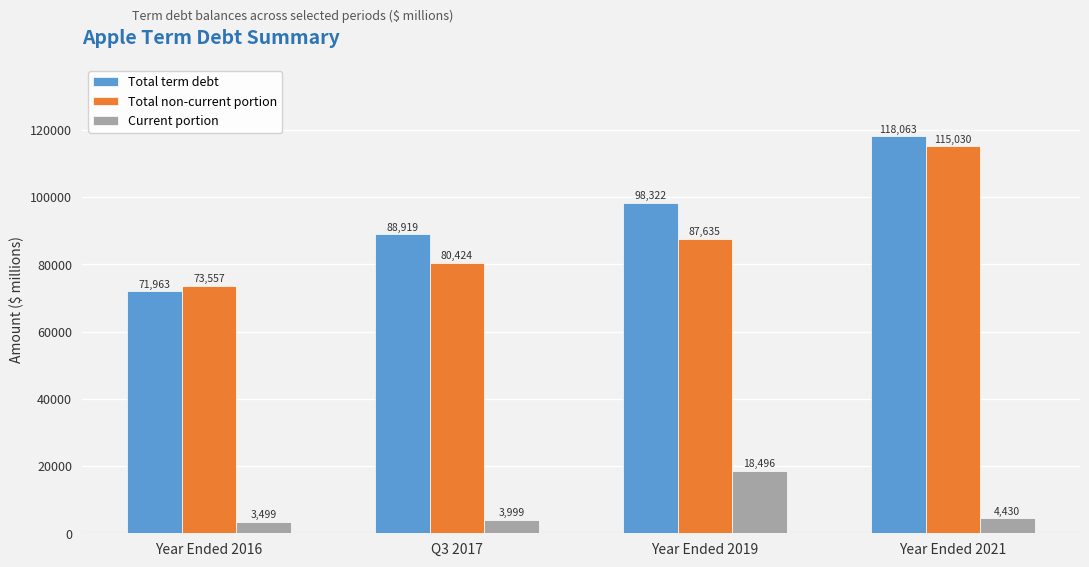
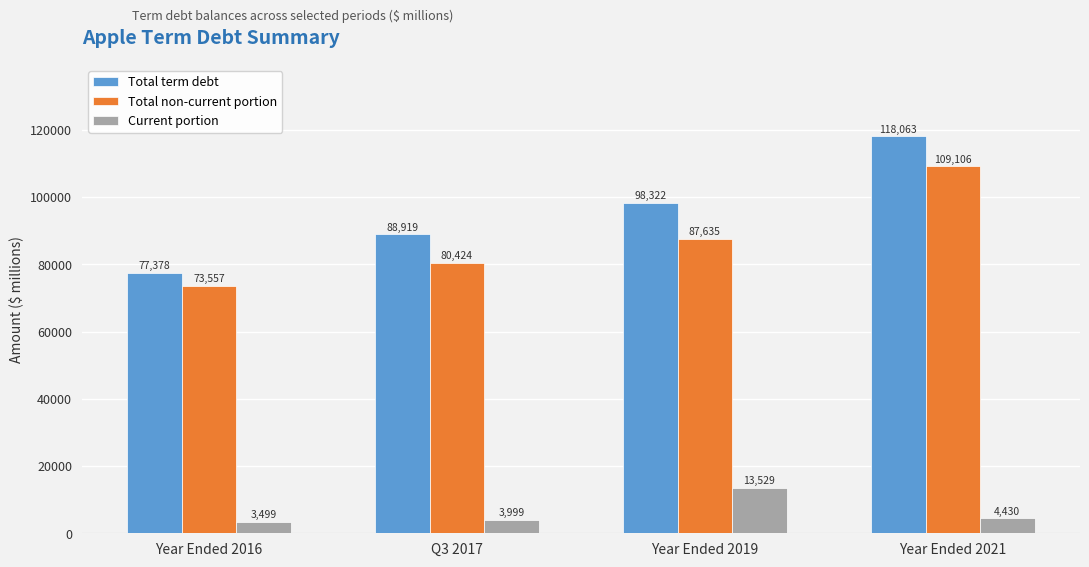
  {
    "Total term debt": {
-     "Year Ended 2016": "71,963",
+     "Year Ended 2016": "77,378",
      "Q3 2017": "88,919",
      "Year Ended 2019": "98,322",
      "Year Ended 2021": "118,063"
    },
    "Total non-current portion": {
      "Year Ended 2016": "73,557",
      "Q3 2017": "80,424",
      "Year Ended 2019": "87,635",
-     "Year Ended 2021": "115,030"
+     "Year Ended 2021": "109,106"
    },
    "Current portion": {
      "Year Ended 2016": "3,499",
      "Q3 2017": "3,999",
-     "Year Ended 2019": "18,496",
+     "Year Ended 2019": "13,529",
      "Year Ended 2021": "4,430"
    }
  }
